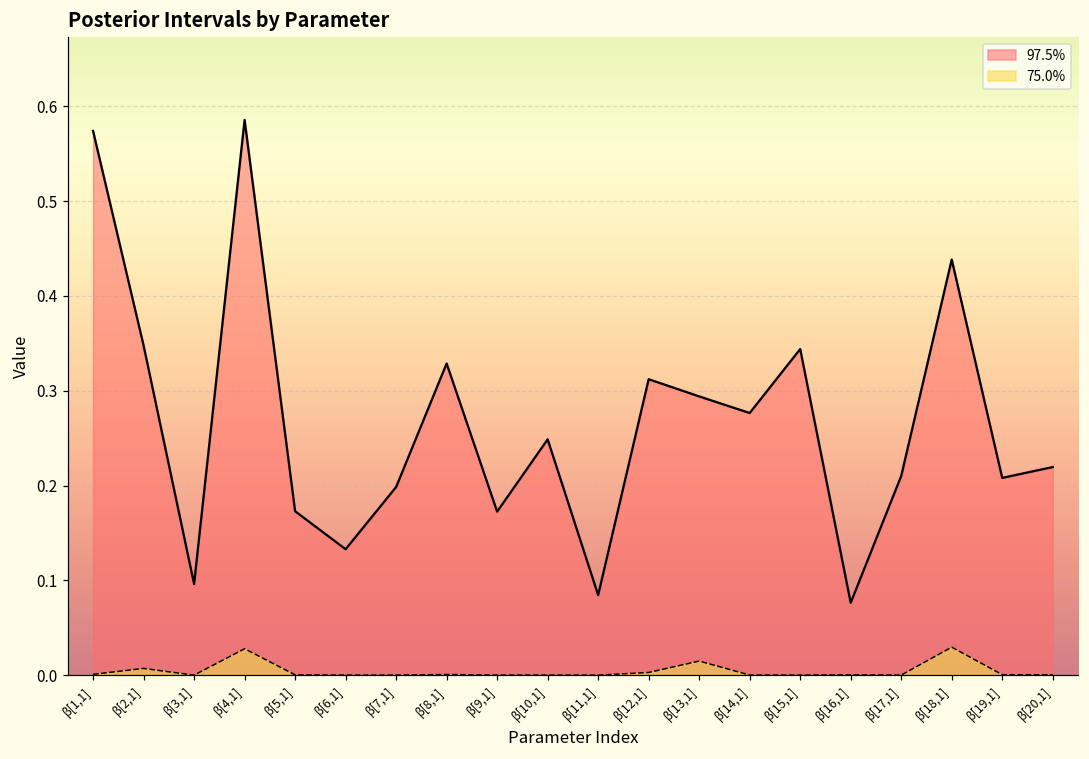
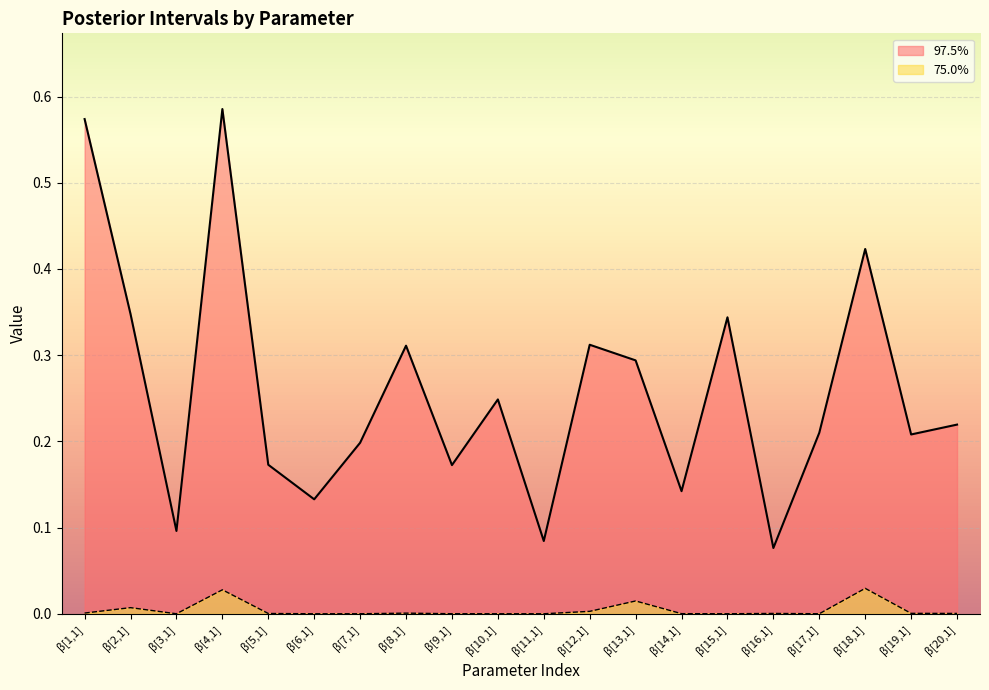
  {
    "97.5%": {
      "β[1,1]": 0.57,
      "β[2,1]": 0.35,
      "β[3,1]": 0.10,
      "β[4,1]": 0.59,
      "β[5,1]": 0.17,
      "β[6,1]": 0.13,
      "β[7,1]": 0.20,
-     "β[8,1]": 0.33,
+     "β[8,1]": 0.31,
      "β[9,1]": 0.17,
      "β[10,1]": 0.25,
      "β[11,1]": 0.08,
      "β[12,1]": 0.31,
      "β[13,1]": 0.29,
-     "β[14,1]": 0.28,
+     "β[14,1]": 0.14,
      "β[15,1]": 0.34,
      "β[16,1]": 0.08,
      "β[17,1]": 0.21,
-     "β[18,1]": 0.44,
+     "β[18,1]": 0.42,
      "β[19,1]": 0.21,
      "β[20,1]": 0.22
    },
    "75.0%": {
      "β[1,1]": 0.00,
      "β[2,1]": 0.01,
      "β[3,1]": 0.00,
      "β[4,1]": 0.03,
      "β[5,1]": 0.00,
      "β[6,1]": 0.00,
      "β[7,1]": 0.00,
      "β[8,1]": 0.00,
      "β[9,1]": 0.00,
      "β[10,1]": 0.00,
      "β[11,1]": 0.00,
      "β[12,1]": 0.00,
      "β[13,1]": 0.01,
      "β[14,1]": 0.00,
      "β[15,1]": 0.00,
      "β[16,1]": 0.00,
      "β[17,1]": 0.00,
      "β[18,1]": 0.03,
      "β[19,1]": 0.00,
      "β[20,1]": 0.00
    }
  }
